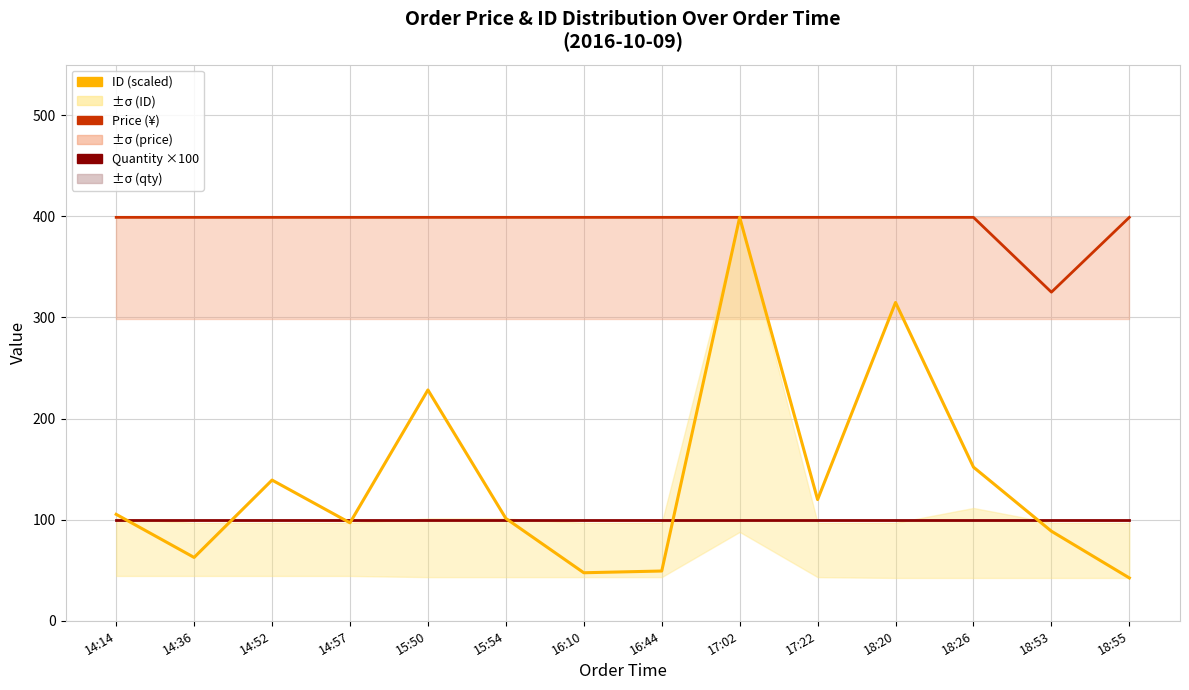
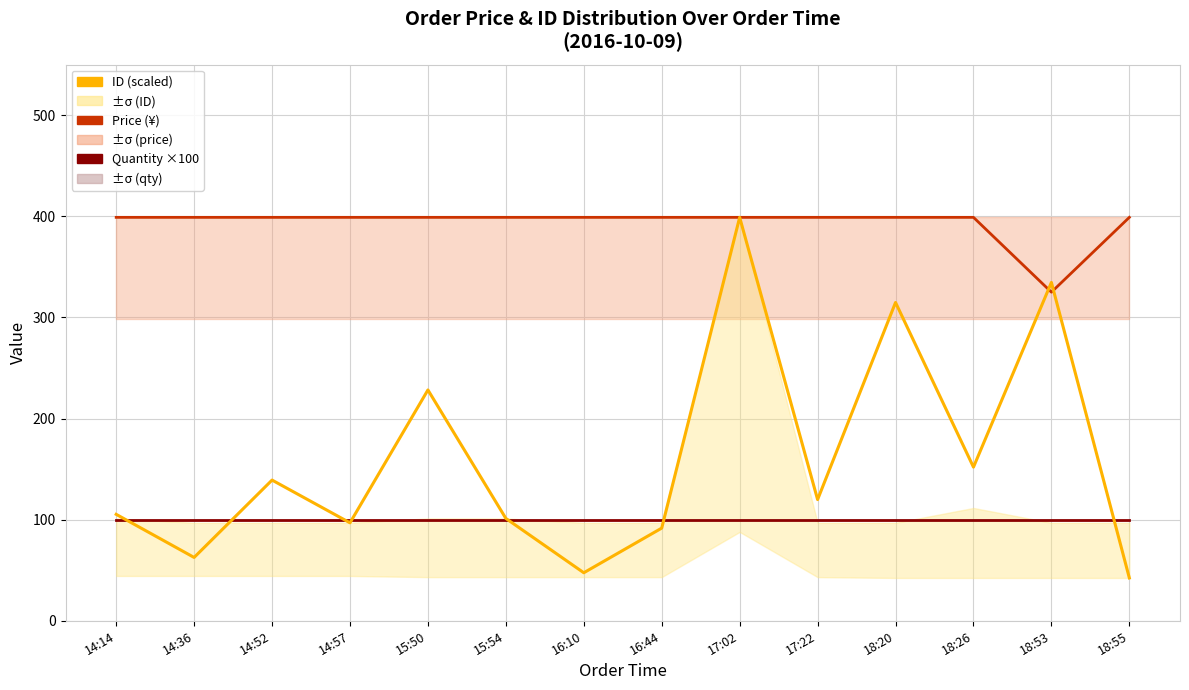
  {
    "Price (¥)": {
      "18:53": 325
    },
    "ID (scaled)": {
      "14:14": 105,
      "14:36": 63,
      "14:52": 139,
      "15:50": 228,
      "16:10": 47,
-     "16:44": 49,
+     "16:44": 92,
      "17:22": 120,
      "18:20": 315,
      "18:26": 152,
-     "18:53": 89,
+     "18:53": 335,
      "18:55": 42
    }
  }
